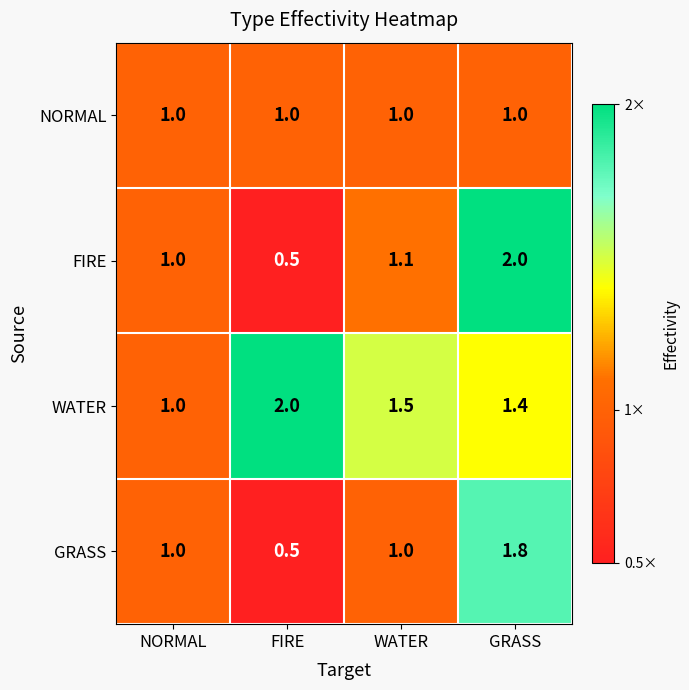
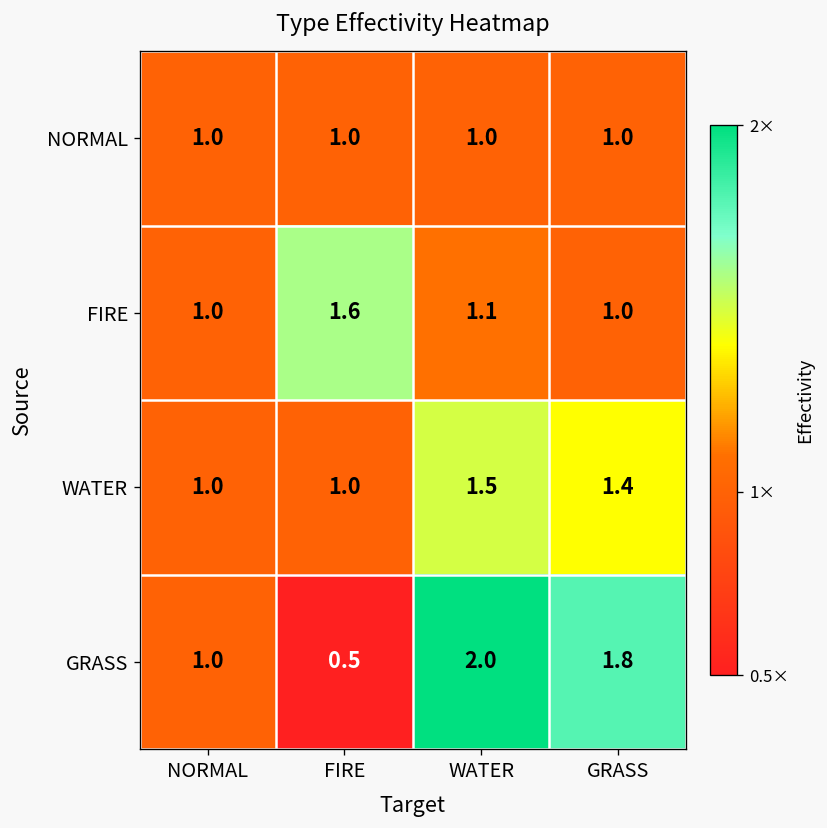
  {
    "NORMAL": {
      "NORMAL": 1.0,
      "FIRE": 1.0,
      "WATER": 1.0,
      "GRASS": 1.0
    },
    "FIRE": {
      "NORMAL": 1.0,
-     "FIRE": 0.5,
+     "FIRE": 1.6,
      "WATER": 1.1,
-     "GRASS": 2.0
+     "GRASS": 1.0
    },
    "WATER": {
      "NORMAL": 1.0,
-     "FIRE": 2.0,
+     "FIRE": 1.0,
      "WATER": 1.5,
      "GRASS": 1.4
    },
    "GRASS": {
      "NORMAL": 1.0,
      "FIRE": 0.5,
-     "WATER": 1.0,
+     "WATER": 2.0,
      "GRASS": 1.8
    }
  }
